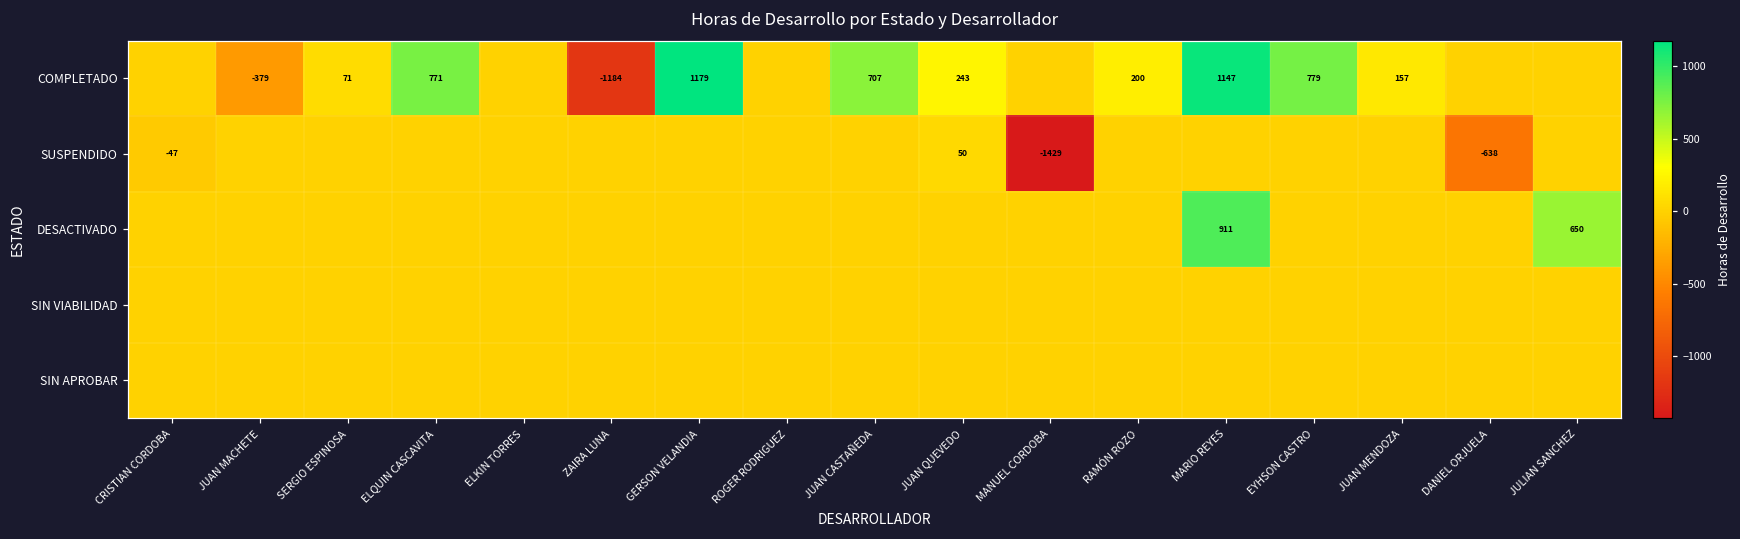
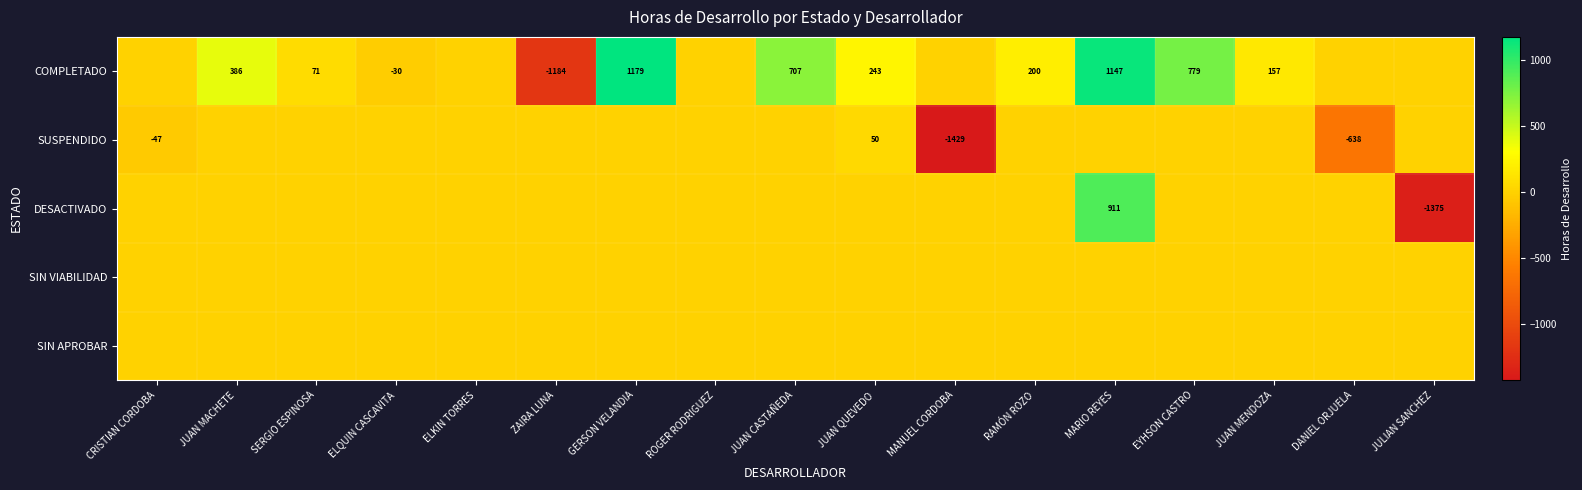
  {
    "COMPLETADO": {
-     "JUAN MACHETE": -379,
+     "JUAN MACHETE": 386,
      "SERGIO ESPINOSA": 71,
-     "ELQUIN CASCAVITA": 771,
+     "ELQUIN CASCAVITA": -30,
      "ZAIRA LUNA": -1184,
      "GERSON VELANDIA": 1179,
      "JUAN CASTAÑEDA": 707,
      "JUAN QUEVEDO": 243,
      "RAMÓN ROZO": 200,
      "MARIO REYES": 1147,
      "EYHSON CASTRO": 779,
      "JUAN MENDOZA": 157
    },
    "SUSPENDIDO": {
      "CRISTIAN CORDOBA": -47,
      "JUAN QUEVEDO": 50,
      "MANUEL CORDOBA": -1429,
      "DANIEL ORJUELA": -638
    },
    "DESACTIVADO": {
      "MARIO REYES": 911,
-     "JULIAN SANCHEZ": 650
+     "JULIAN SANCHEZ": -1375
    }
  }
